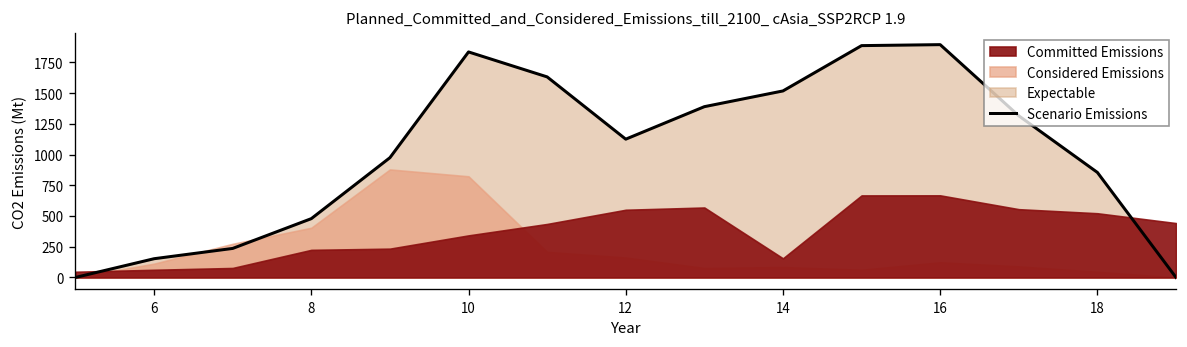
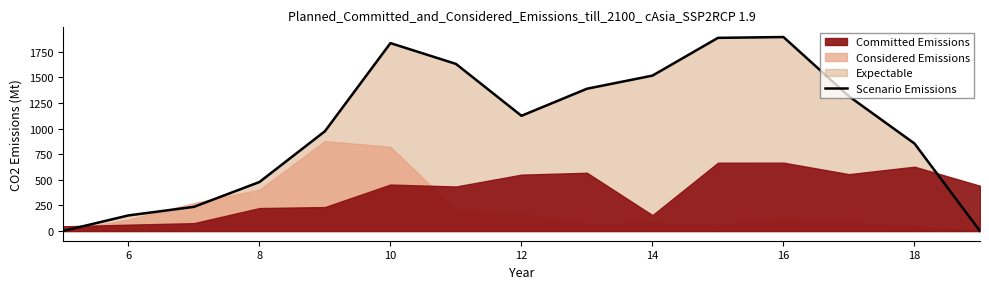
  {
    "Committed Emissions": {
      "6": 60,
      "8": 220,
-     "10": 340,
+     "10": 450,
      "12": 550,
      "14": 160,
      "16": 670,
-     "18": 520
+     "18": 630
    }
  }
